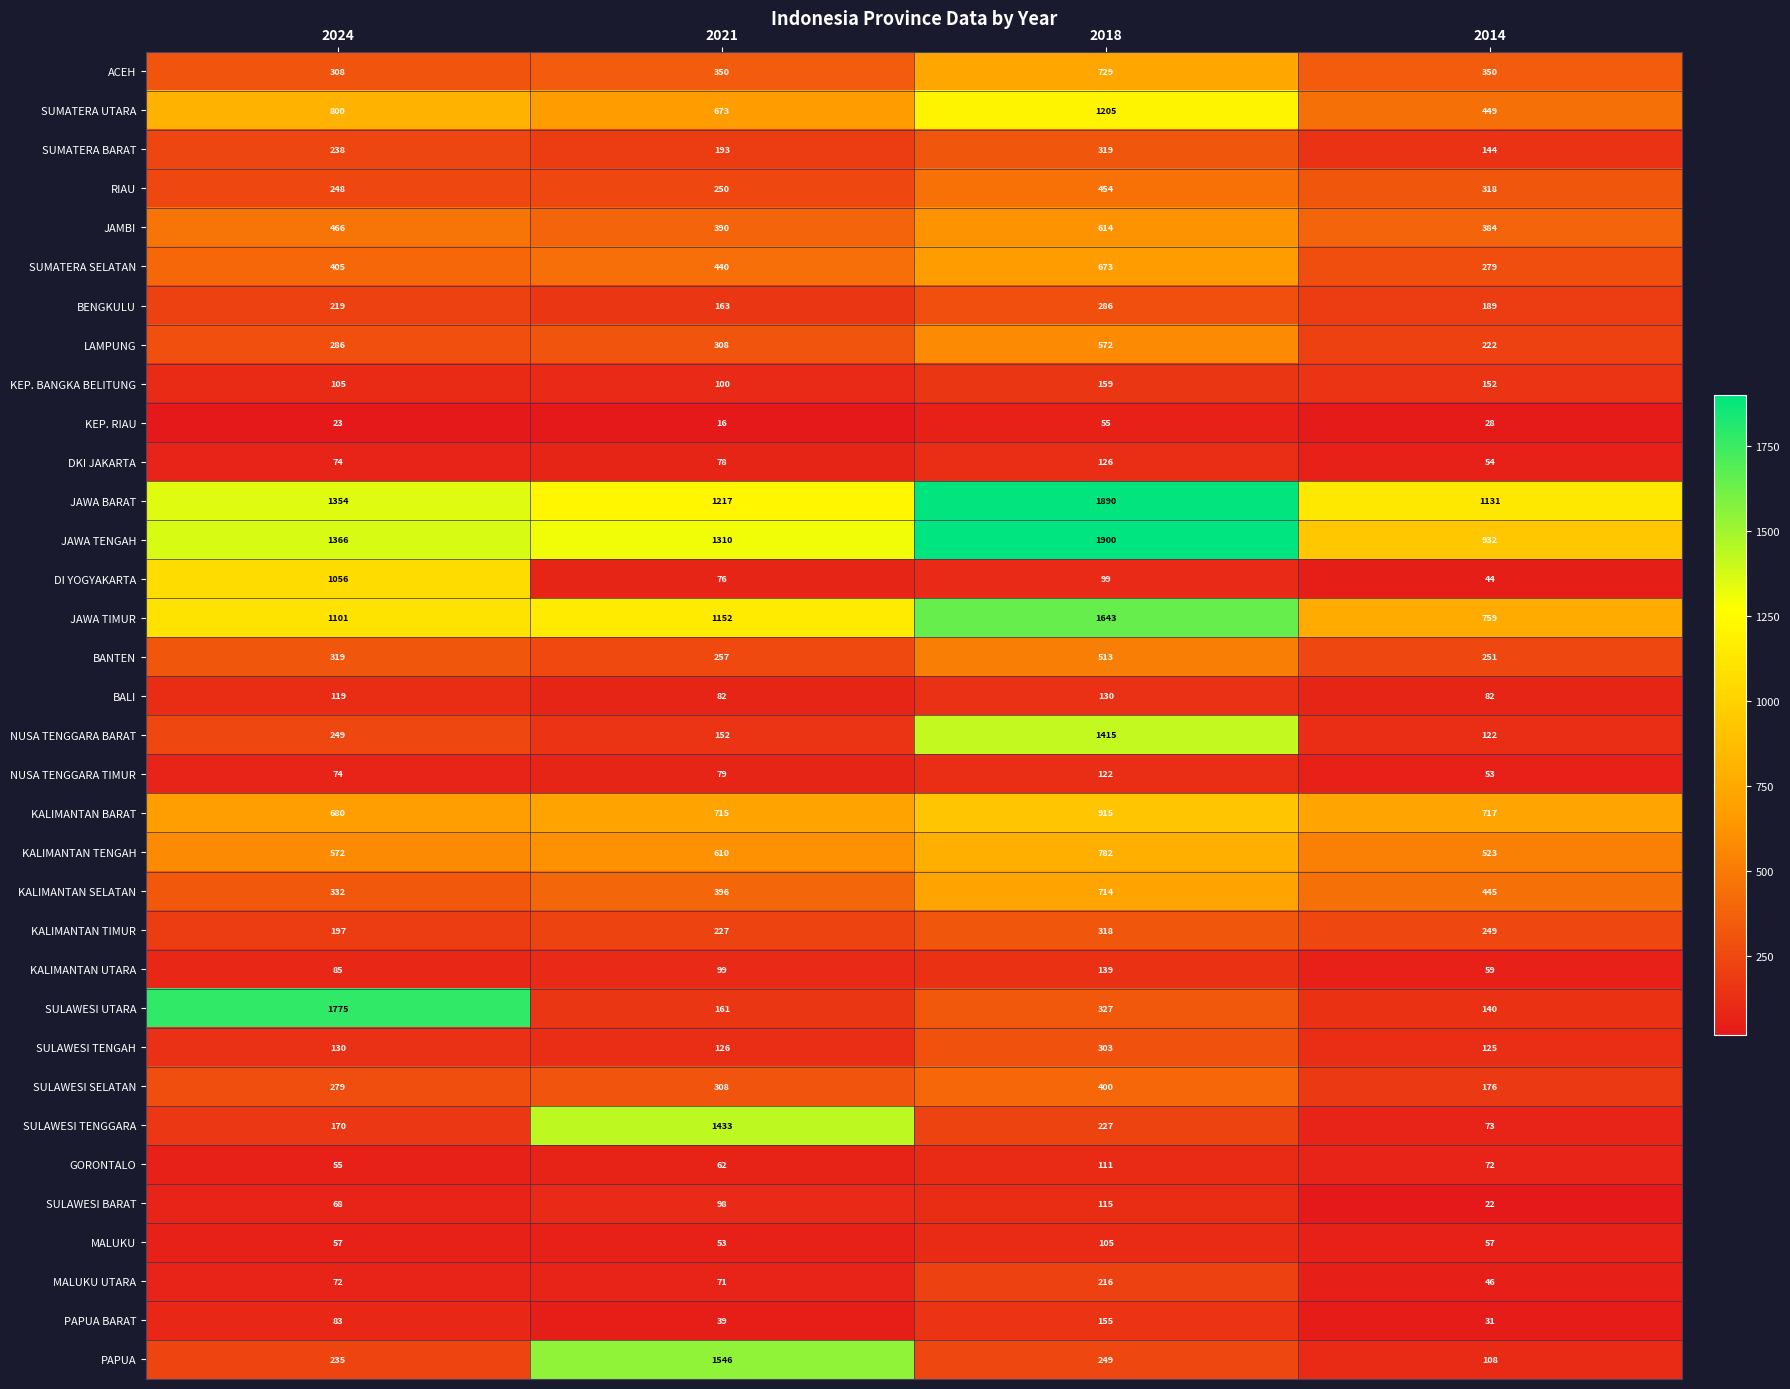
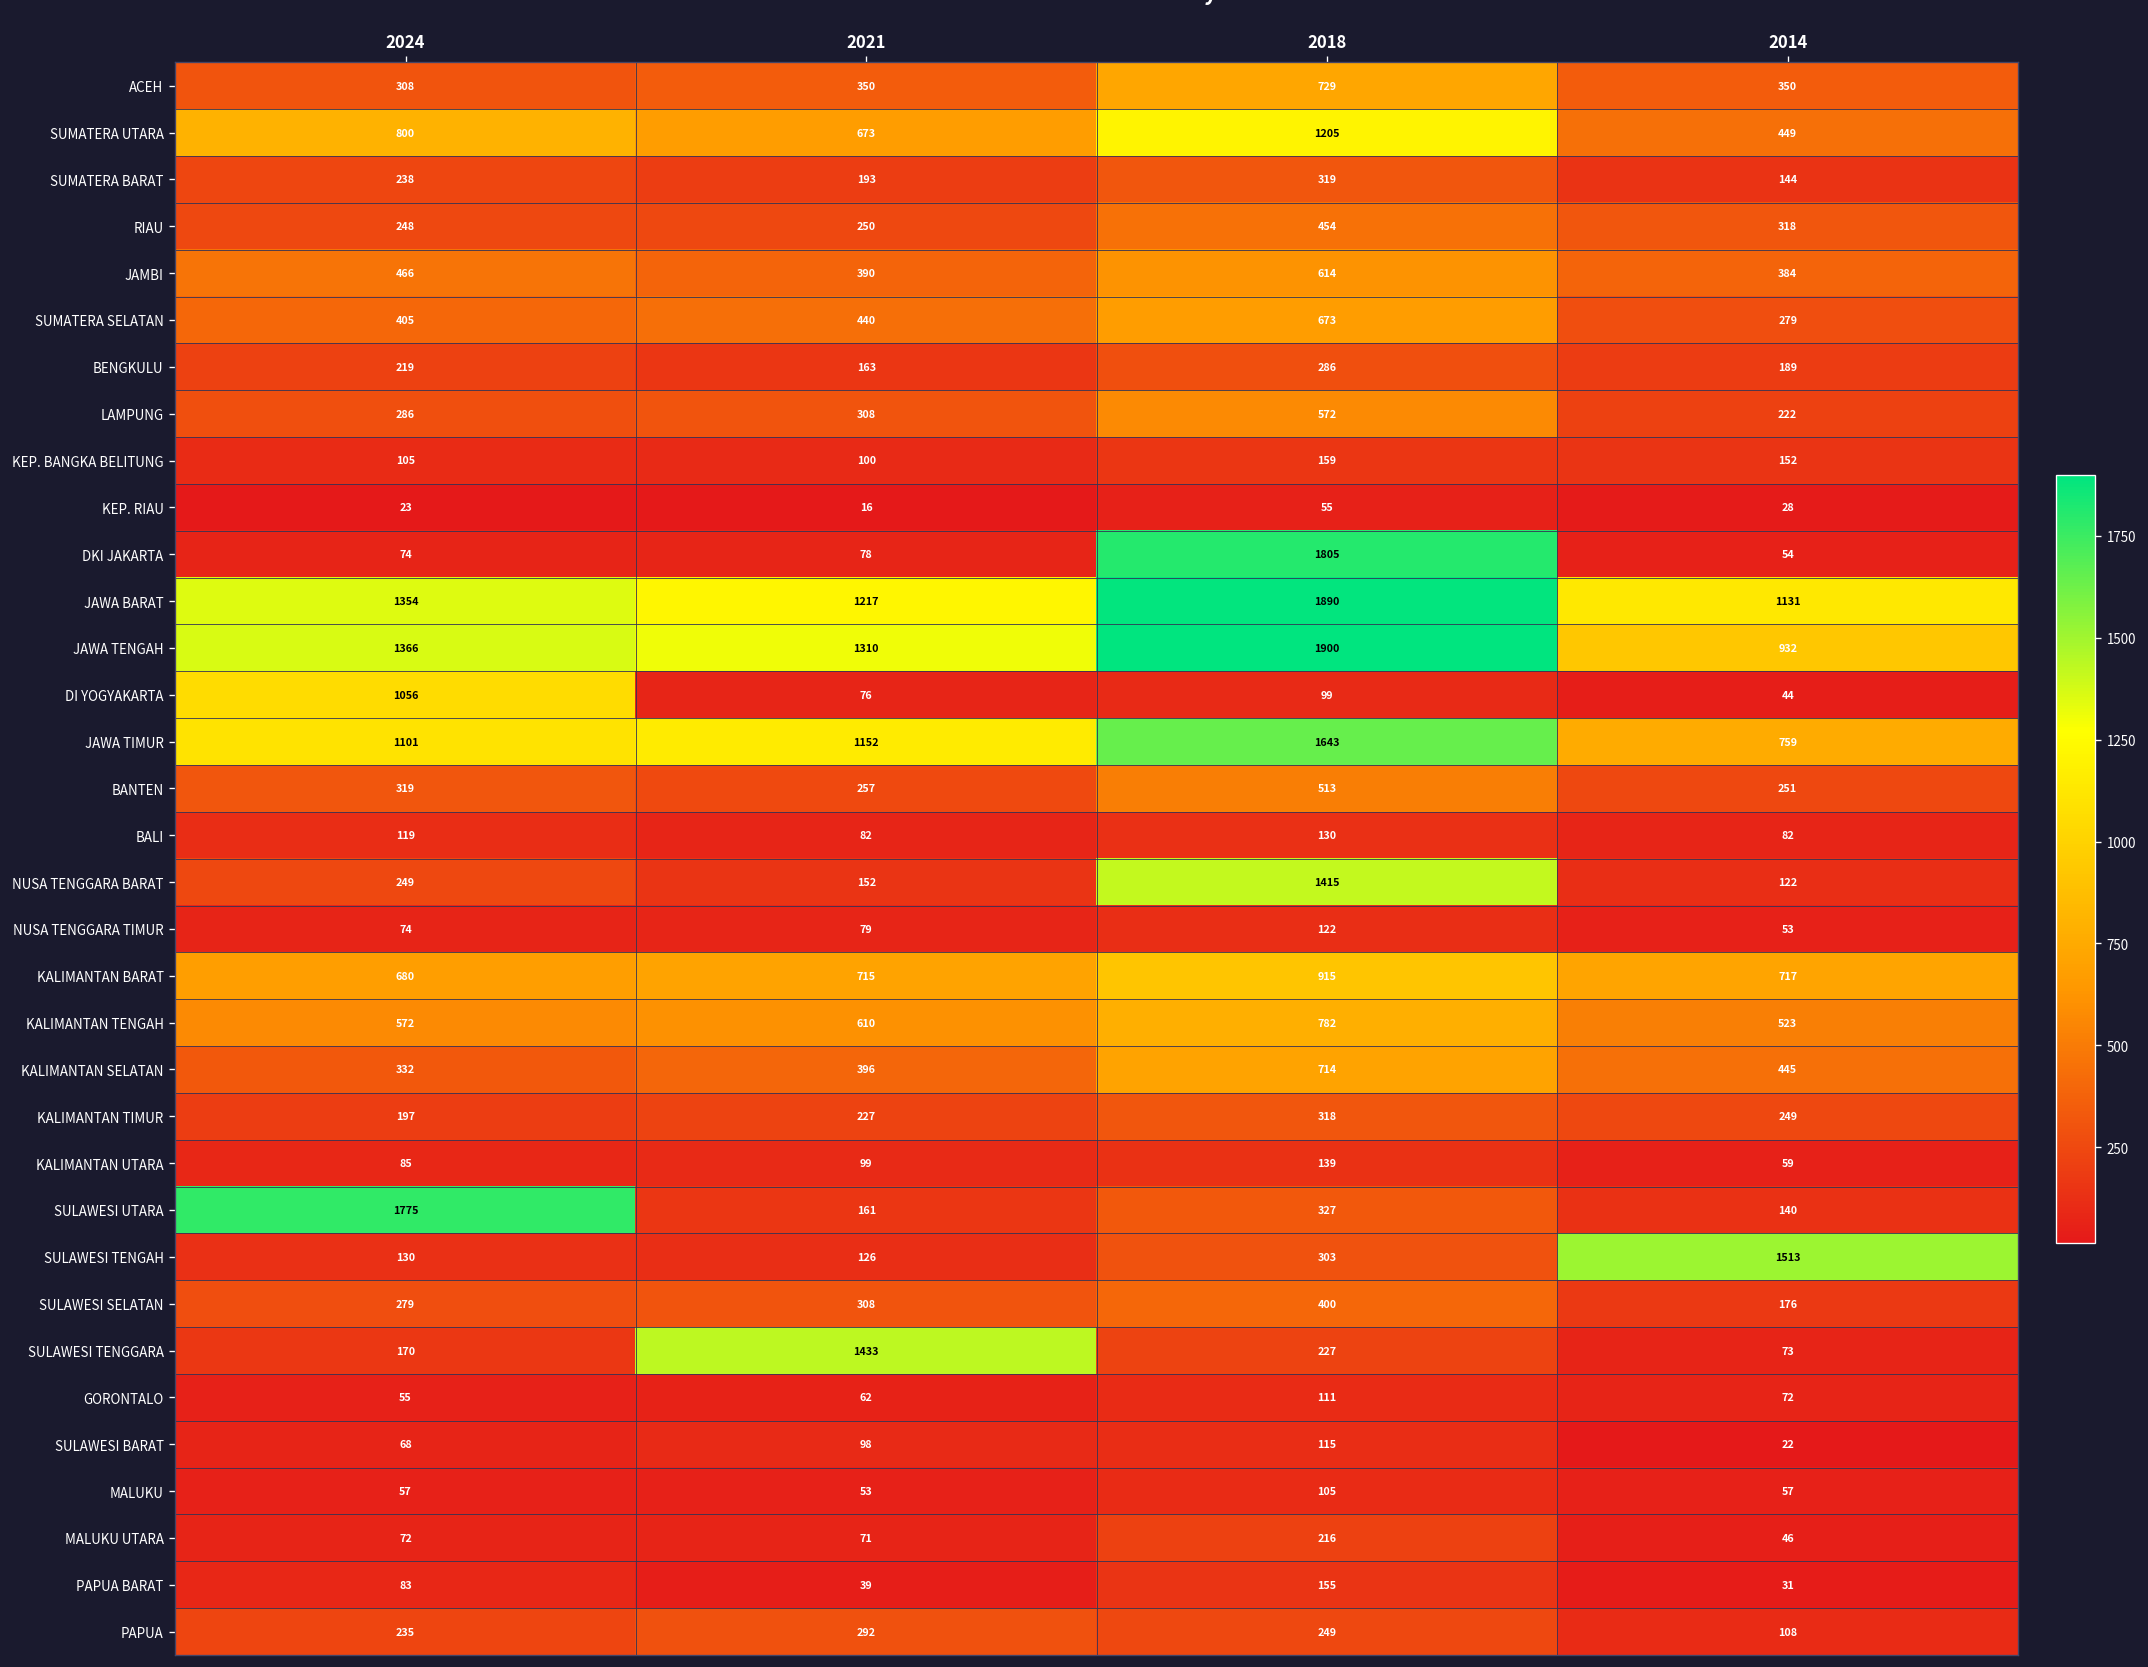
  {
    "ACEH": {
      "2024": 308,
      "2021": 350,
      "2018": 729,
      "2014": 350
    },
    "SUMATERA UTARA": {
      "2024": 800,
      "2021": 673,
      "2018": 1205,
      "2014": 449
    },
    "SUMATERA BARAT": {
      "2024": 238,
      "2021": 193,
      "2018": 319,
      "2014": 144
    },
    "RIAU": {
      "2024": 248,
      "2021": 250,
      "2018": 454,
      "2014": 318
    },
    "JAMBI": {
      "2024": 466,
      "2021": 390,
      "2018": 614,
      "2014": 384
    },
    "SUMATERA SELATAN": {
      "2024": 405,
      "2021": 440,
      "2018": 673,
      "2014": 279
    },
    "BENGKULU": {
      "2024": 219,
      "2021": 163,
      "2018": 286,
      "2014": 189
    },
    "LAMPUNG": {
      "2024": 286,
      "2021": 308,
      "2018": 572,
      "2014": 222
    },
    "KEP. BANGKA BELITUNG": {
      "2024": 105,
      "2021": 100,
      "2018": 159,
      "2014": 152
    },
    "KEP. RIAU": {
      "2024": 23,
      "2021": 16,
      "2018": 55,
      "2014": 28
    },
    "DKI JAKARTA": {
      "2024": 74,
      "2021": 78,
-     "2018": 126,
+     "2018": 1805,
      "2014": 54
    },
    "JAWA BARAT": {
      "2024": 1354,
      "2021": 1217,
      "2018": 1890,
      "2014": 1131
    },
    "JAWA TENGAH": {
      "2024": 1366,
      "2021": 1310,
      "2018": 1900,
      "2014": 932
    },
    "DI YOGYAKARTA": {
      "2024": 1056,
      "2021": 76,
      "2018": 99,
      "2014": 44
    },
    "JAWA TIMUR": {
      "2024": 1101,
      "2021": 1152,
      "2018": 1643,
      "2014": 759
    },
    "BANTEN": {
      "2024": 319,
      "2021": 257,
      "2018": 513,
      "2014": 251
    },
    "BALI": {
      "2024": 119,
      "2021": 82,
      "2018": 130,
      "2014": 82
    },
    "NUSA TENGGARA BARAT": {
      "2024": 249,
      "2021": 152,
      "2018": 1415,
      "2014": 122
    },
    "NUSA TENGGARA TIMUR": {
      "2024": 74,
      "2021": 79,
      "2018": 122,
      "2014": 53
    },
    "KALIMANTAN BARAT": {
      "2024": 680,
      "2021": 715,
      "2018": 915,
      "2014": 717
    },
    "KALIMANTAN TENGAH": {
      "2024": 572,
      "2021": 610,
      "2018": 782,
      "2014": 523
    },
    "KALIMANTAN SELATAN": {
      "2024": 332,
      "2021": 396,
      "2018": 714,
      "2014": 445
    },
    "KALIMANTAN TIMUR": {
      "2024": 197,
      "2021": 227,
      "2018": 318,
      "2014": 249
    },
    "KALIMANTAN UTARA": {
      "2024": 85,
      "2021": 99,
      "2018": 139,
      "2014": 59
    },
    "SULAWESI UTARA": {
      "2024": 1775,
      "2021": 161,
      "2018": 327,
      "2014": 140
    },
    "SULAWESI TENGAH": {
      "2024": 130,
      "2021": 126,
      "2018": 303,
-     "2014": 125
+     "2014": 1513
    },
    "SULAWESI SELATAN": {
      "2024": 279,
      "2021": 308,
      "2018": 400,
      "2014": 176
    },
    "SULAWESI TENGGARA": {
      "2024": 170,
      "2021": 1433,
      "2018": 227,
      "2014": 73
    },
    "GORONTALO": {
      "2024": 55,
      "2021": 62,
      "2018": 111,
      "2014": 72
    },
    "SULAWESI BARAT": {
      "2024": 68,
      "2021": 98,
      "2018": 115,
      "2014": 22
    },
    "MALUKU": {
      "2024": 57,
      "2021": 53,
      "2018": 105,
      "2014": 57
    },
    "MALUKU UTARA": {
      "2024": 72,
      "2021": 71,
      "2018": 216,
      "2014": 46
    },
    "PAPUA BARAT": {
      "2024": 83,
      "2021": 39,
      "2018": 155,
      "2014": 31
    },
    "PAPUA": {
      "2024": 235,
-     "2021": 1546,
+     "2021": 292,
      "2018": 249,
      "2014": 108
    }
  }
